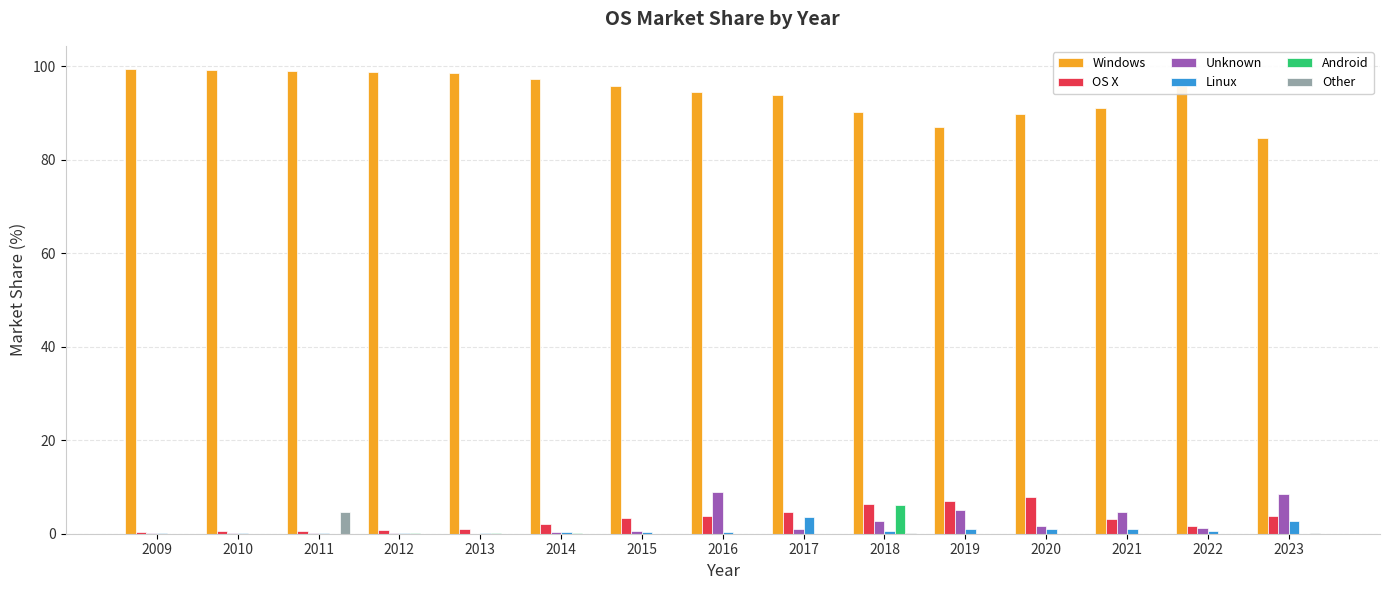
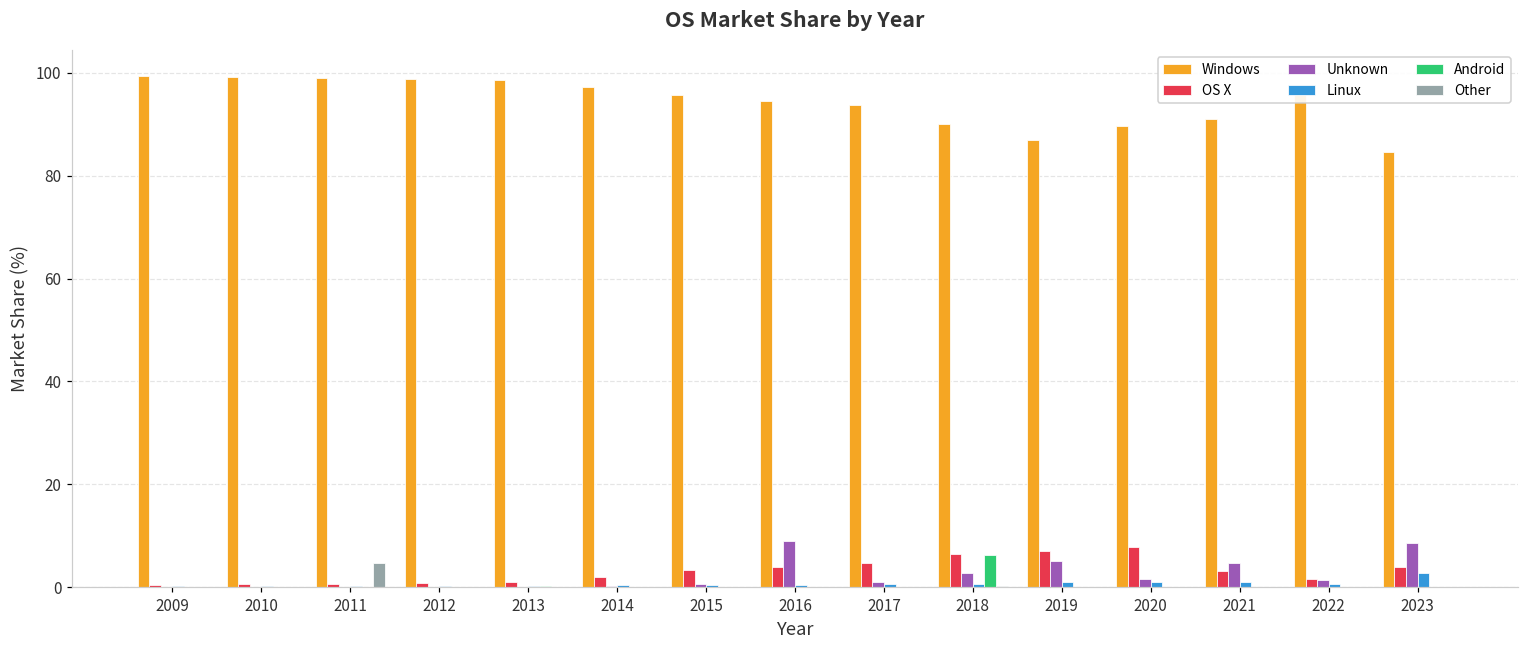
  {
    "Windows": {
      "2009": 99,
      "2010": 99,
      "2011": 99,
      "2012": 99,
      "2013": 99,
      "2014": 97,
      "2015": 96,
      "2016": 94,
      "2017": 94,
      "2018": 90,
      "2019": 87,
      "2020": 90,
      "2021": 91,
      "2023": 85
    },
    "OS X": {
      "2010": 1,
      "2011": 1,
      "2012": 1,
      "2013": 1,
      "2014": 2,
      "2015": 3,
      "2016": 4,
      "2017": 5,
      "2018": 6,
      "2019": 7,
      "2020": 8,
      "2021": 3,
      "2022": 2,
      "2023": 4
    },
    "Unknown": {
      "2015": 1,
      "2016": 9,
      "2017": 1,
      "2018": 3,
      "2019": 5,
      "2020": 2,
      "2021": 5,
      "2022": 1,
      "2023": 9
    },
    "Linux": {
-     "2017": 4,
+     "2017": 1,
      "2018": 1,
      "2019": 1,
      "2020": 1,
      "2021": 1,
      "2022": 1,
      "2023": 3
    },
    "Android": {
      "2009": 0,
      "2010": 0,
      "2015": 0,
      "2016": 0,
      "2017": 0,
      "2018": 6,
      "2019": 0,
      "2020": 0,
      "2021": 0,
      "2022": 0,
      "2023": 0
    },
    "Other": {
      "2011": 5,
      "2013": 0,
      "2014": 0,
      "2015": 0,
      "2016": 0
    }
  }
